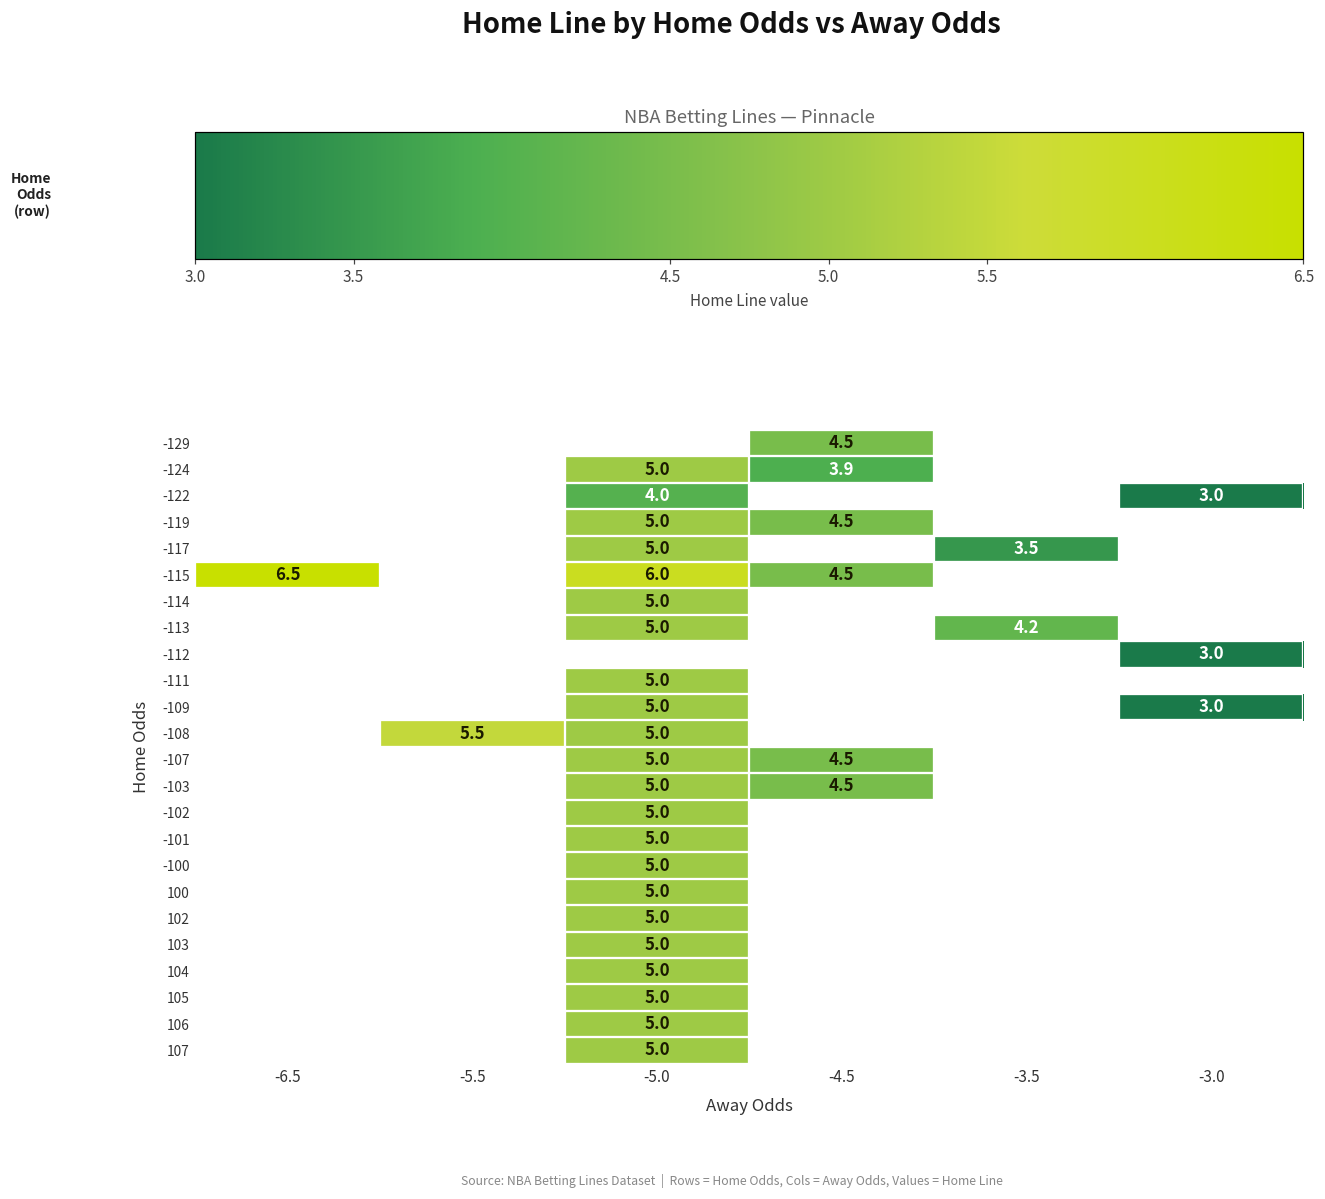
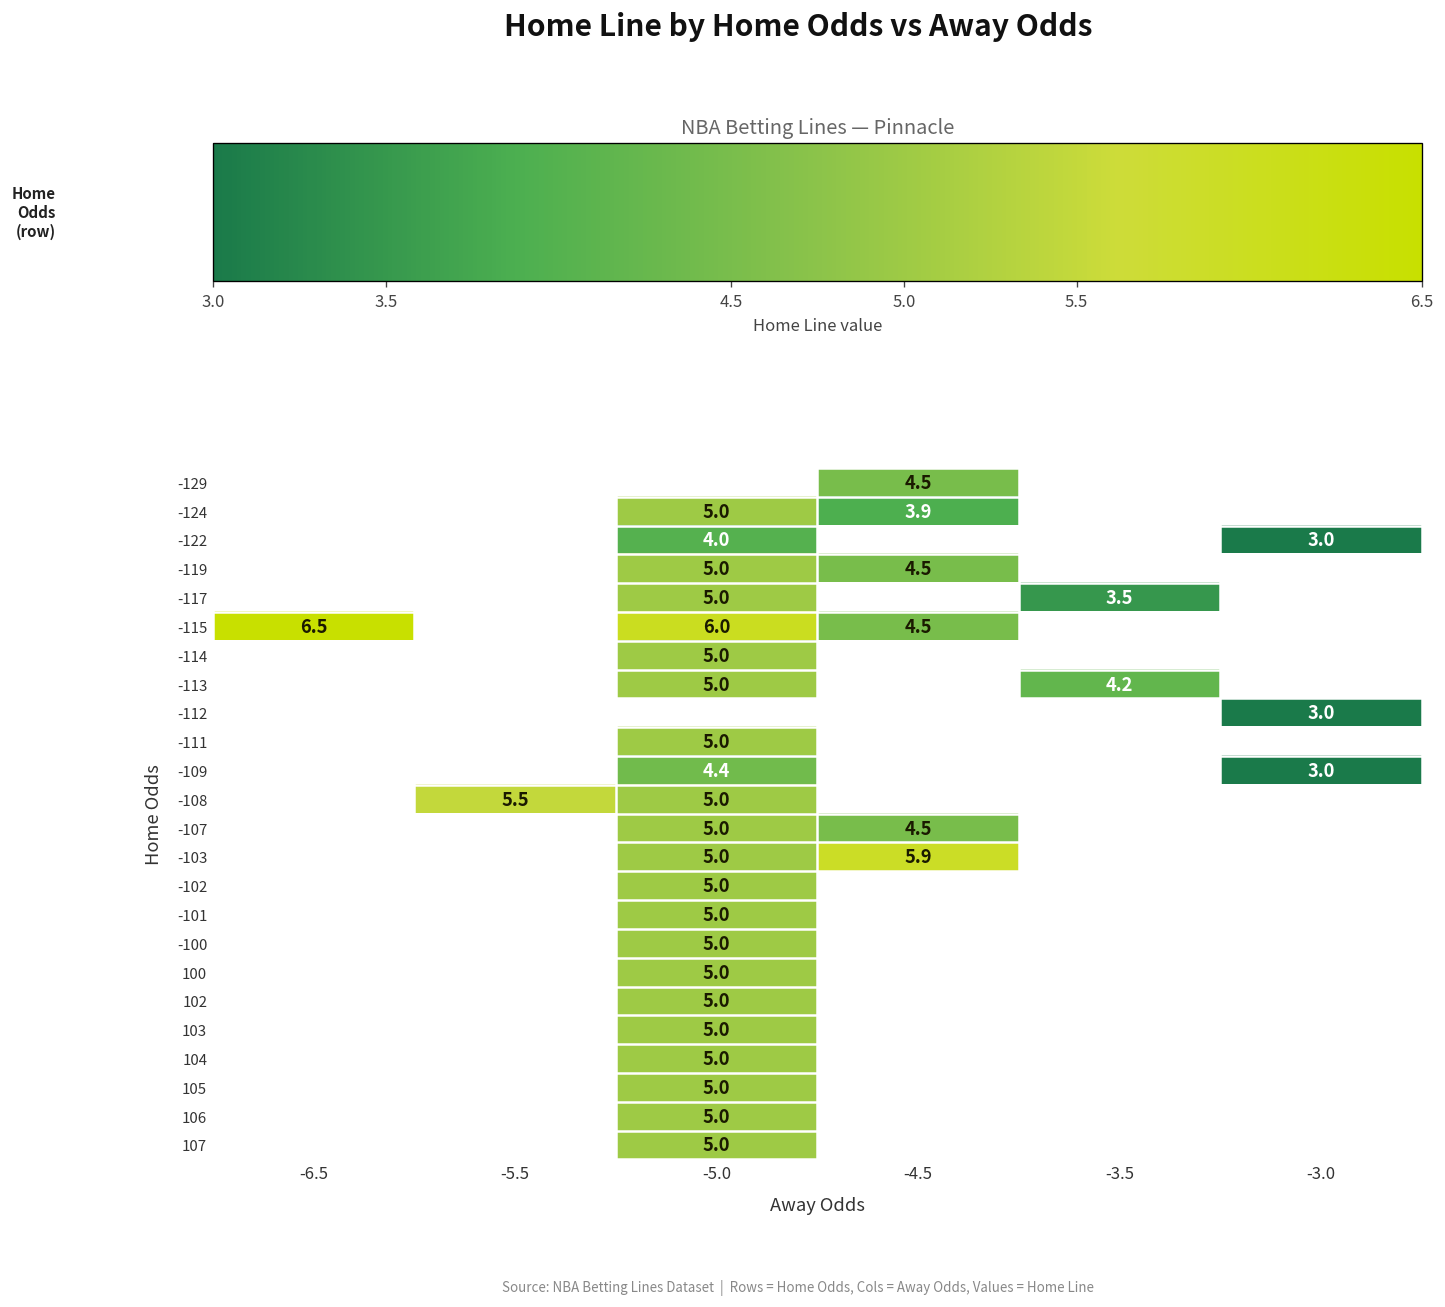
  {
    "-129": {
      "-4.5": 4.5
    },
    "-124": {
      "-5.0": 5.0,
      "-4.5": 3.9
    },
    "-122": {
      "-5.0": 4.0,
      "-3.0": 3.0
    },
    "-119": {
      "-5.0": 5.0,
      "-4.5": 4.5
    },
    "-117": {
      "-5.0": 5.0,
      "-3.5": 3.5
    },
    "-115": {
      "-6.5": 6.5,
      "-5.0": 6.0,
      "-4.5": 4.5
    },
    "-114": {
      "-5.0": 5.0
    },
    "-113": {
      "-5.0": 5.0,
      "-3.5": 4.2
    },
    "-112": {
      "-3.0": 3.0
    },
    "-111": {
      "-5.0": 5.0
    },
    "-109": {
-     "-5.0": 5.0,
+     "-5.0": 4.4,
      "-3.0": 3.0
    },
    "-108": {
      "-5.5": 5.5,
      "-5.0": 5.0
    },
    "-107": {
      "-5.0": 5.0,
      "-4.5": 4.5
    },
    "-103": {
      "-5.0": 5.0,
-     "-4.5": 4.5
+     "-4.5": 5.9
    },
    "-102": {
      "-5.0": 5.0
    },
    "-101": {
      "-5.0": 5.0
    },
    "-100": {
      "-5.0": 5.0
    },
    "100": {
      "-5.0": 5.0
    },
    "102": {
      "-5.0": 5.0
    },
    "103": {
      "-5.0": 5.0
    },
    "104": {
      "-5.0": 5.0
    },
    "105": {
      "-5.0": 5.0
    },
    "106": {
      "-5.0": 5.0
    },
    "107": {
      "-5.0": 5.0
    }
  }
